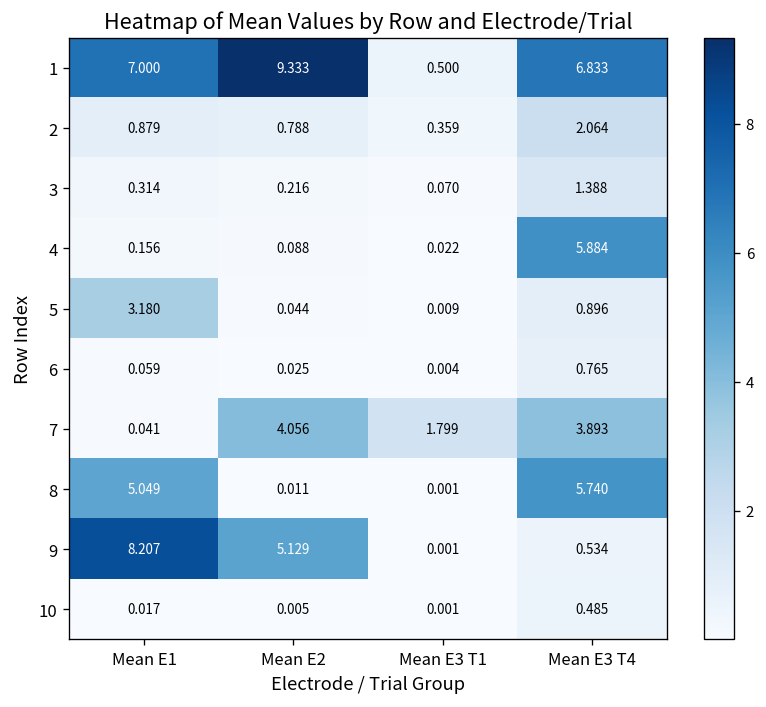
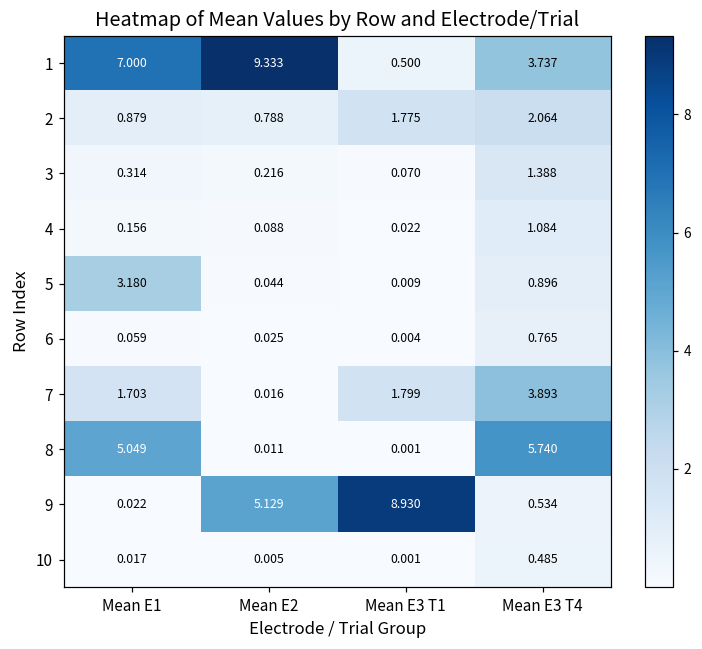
  {
    "1": {
      "Mean E1": 7.000,
      "Mean E2": 9.333,
      "Mean E3 T1": 0.500,
-     "Mean E3 T4": 6.833
+     "Mean E3 T4": 3.737
    },
    "2": {
      "Mean E1": 0.879,
      "Mean E2": 0.788,
-     "Mean E3 T1": 0.359,
+     "Mean E3 T1": 1.775,
      "Mean E3 T4": 2.064
    },
    "3": {
      "Mean E1": 0.314,
      "Mean E2": 0.216,
      "Mean E3 T1": 0.070,
      "Mean E3 T4": 1.388
    },
    "4": {
      "Mean E1": 0.156,
      "Mean E2": 0.088,
      "Mean E3 T1": 0.022,
-     "Mean E3 T4": 5.884
+     "Mean E3 T4": 1.084
    },
    "5": {
      "Mean E1": 3.180,
      "Mean E2": 0.044,
      "Mean E3 T1": 0.009,
      "Mean E3 T4": 0.896
    },
    "6": {
      "Mean E1": 0.059,
      "Mean E2": 0.025,
      "Mean E3 T1": 0.004,
      "Mean E3 T4": 0.765
    },
    "7": {
-     "Mean E1": 0.041,
-     "Mean E2": 4.056,
+     "Mean E1": 1.703,
+     "Mean E2": 0.016,
      "Mean E3 T1": 1.799,
      "Mean E3 T4": 3.893
    },
    "8": {
      "Mean E1": 5.049,
      "Mean E2": 0.011,
      "Mean E3 T1": 0.001,
      "Mean E3 T4": 5.740
    },
    "9": {
-     "Mean E1": 8.207,
+     "Mean E1": 0.022,
      "Mean E2": 5.129,
-     "Mean E3 T1": 0.001,
+     "Mean E3 T1": 8.930,
      "Mean E3 T4": 0.534
    },
    "10": {
      "Mean E1": 0.017,
      "Mean E2": 0.005,
      "Mean E3 T1": 0.001,
      "Mean E3 T4": 0.485
    }
  }
